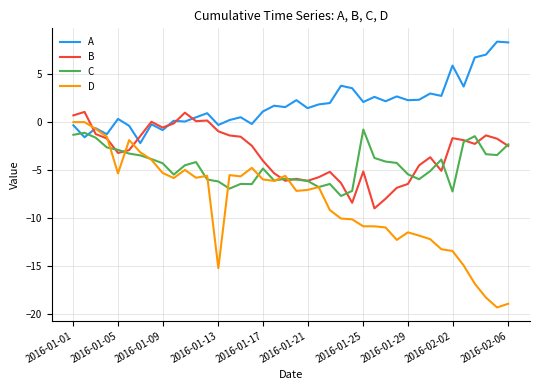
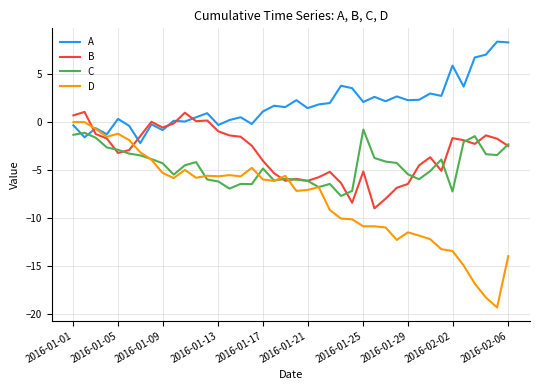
  {
    "A": {
      "2016-01-01": 0,
      "2016-01-05": 0,
      "2016-01-09": -1,
      "2016-01-13": 0,
      "2016-01-17": 1,
      "2016-01-21": 1,
      "2016-01-25": 2,
      "2016-01-29": 2,
      "2016-02-02": 6,
      "2016-02-06": 8
    },
    "B": {
      "2016-01-01": 1,
      "2016-01-05": -3,
      "2016-01-09": -1,
      "2016-01-13": -1,
      "2016-01-17": -4,
      "2016-01-25": -5,
      "2016-01-29": -6,
      "2016-02-02": -2
    },
    "C": {
      "2016-01-01": -1,
      "2016-01-05": -3,
      "2016-01-09": -4,
      "2016-01-13": -6,
      "2016-01-17": -5,
      "2016-01-25": -1,
      "2016-01-29": -5,
      "2016-02-02": -7
    },
    "D": {
      "2016-01-01": 0,
-     "2016-01-05": -5,
+     "2016-01-05": -1,
      "2016-01-09": -5,
-     "2016-01-13": -15,
+     "2016-01-13": -6,
      "2016-01-17": -6,
      "2016-01-21": -7,
      "2016-01-25": -11,
      "2016-01-29": -12,
      "2016-02-02": -13,
-     "2016-02-06": -19
+     "2016-02-06": -14
    }
  }
